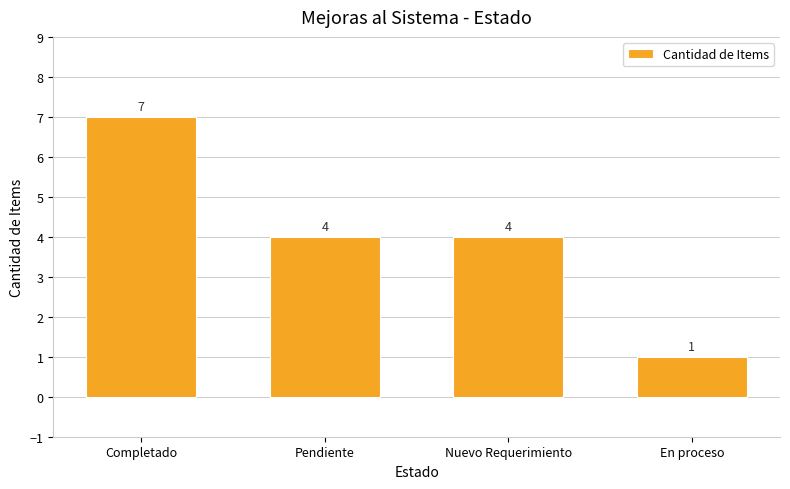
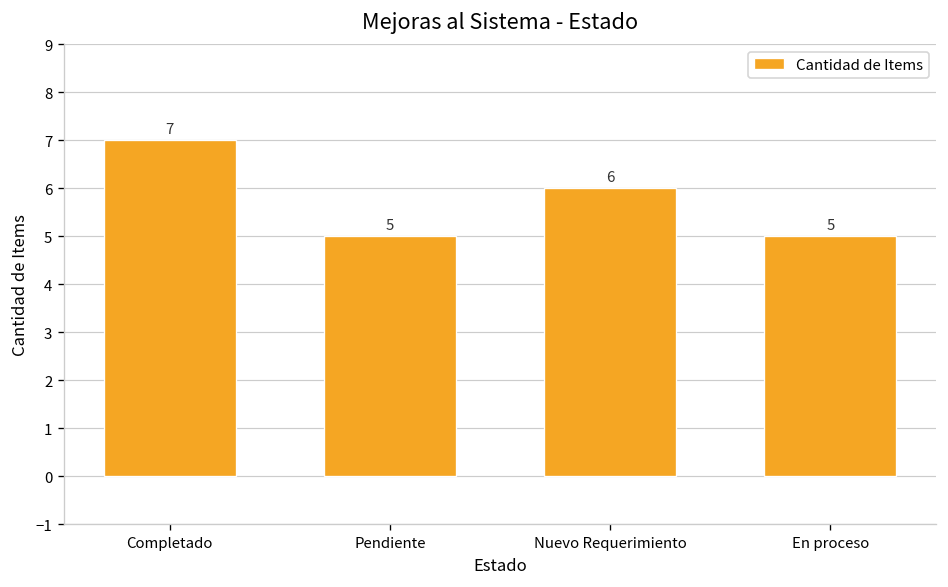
  {
    "Completado": 7,
-   "Pendiente": 4,
-   "Nuevo Requerimiento": 4,
-   "En proceso": 1
+   "Pendiente": 5,
+   "Nuevo Requerimiento": 6,
+   "En proceso": 5
  }
